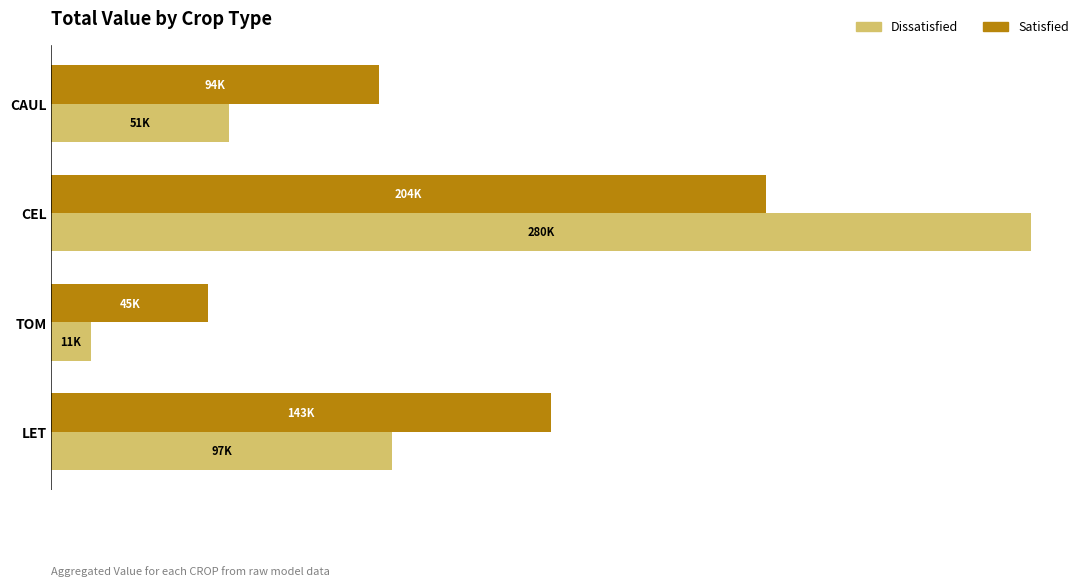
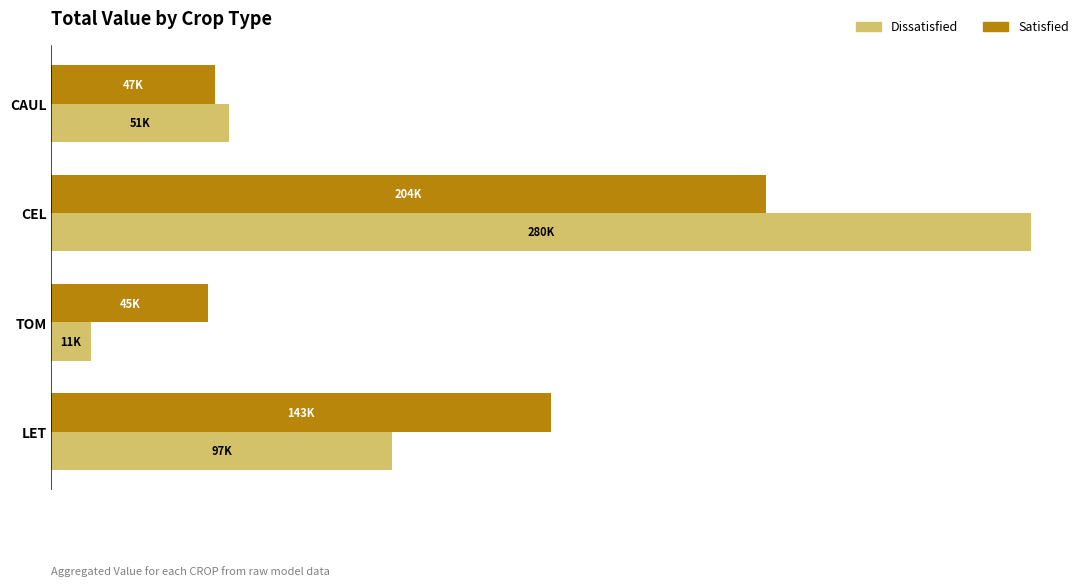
  {
    "Satisfied": {
-     "CAUL": "94K"
+     "CAUL": "47K"
    }
  }
